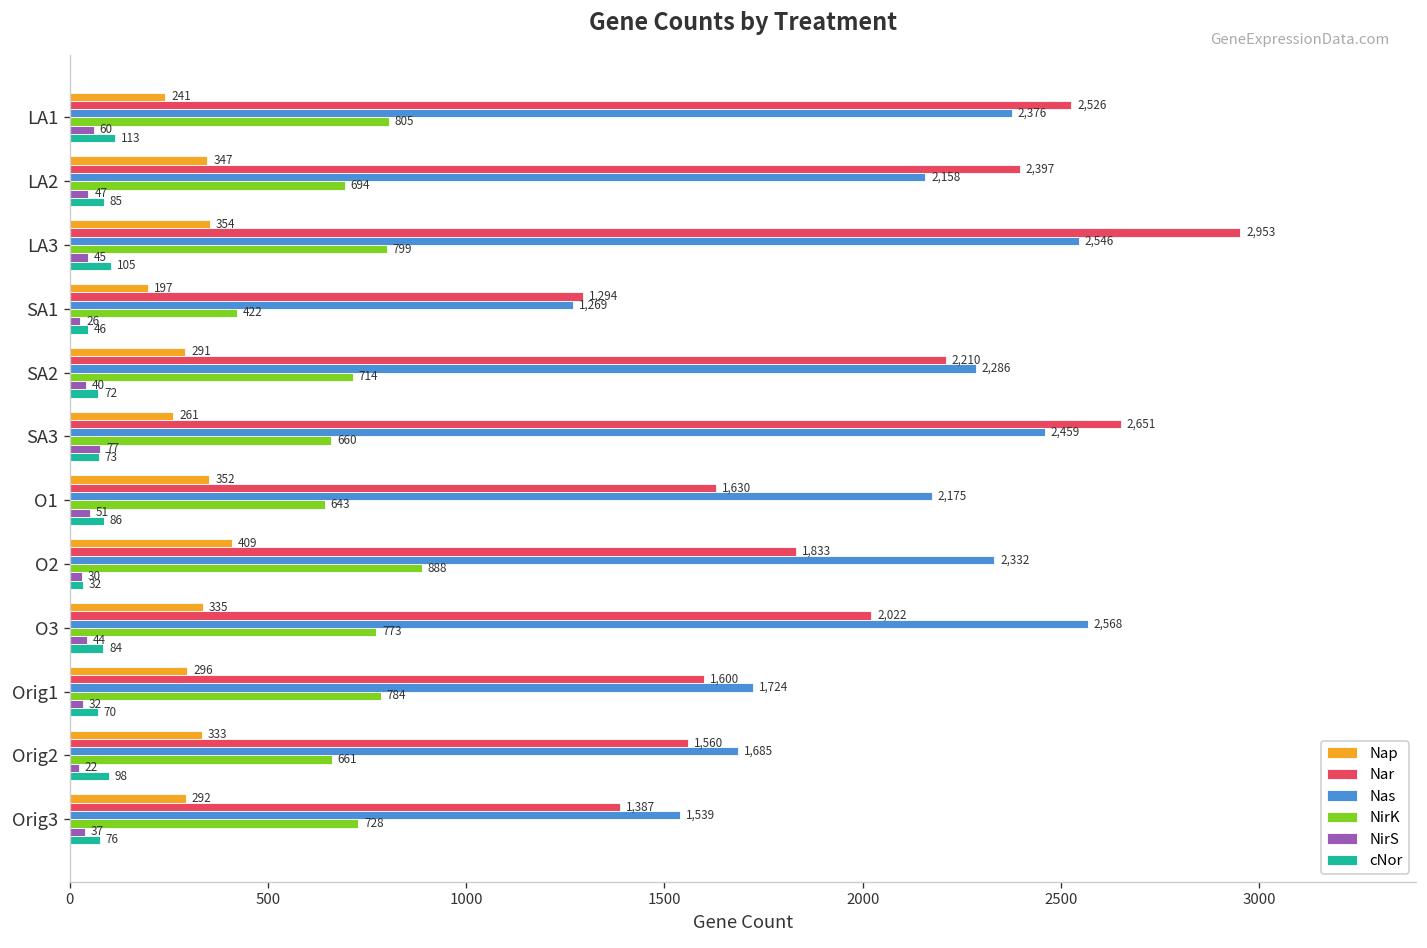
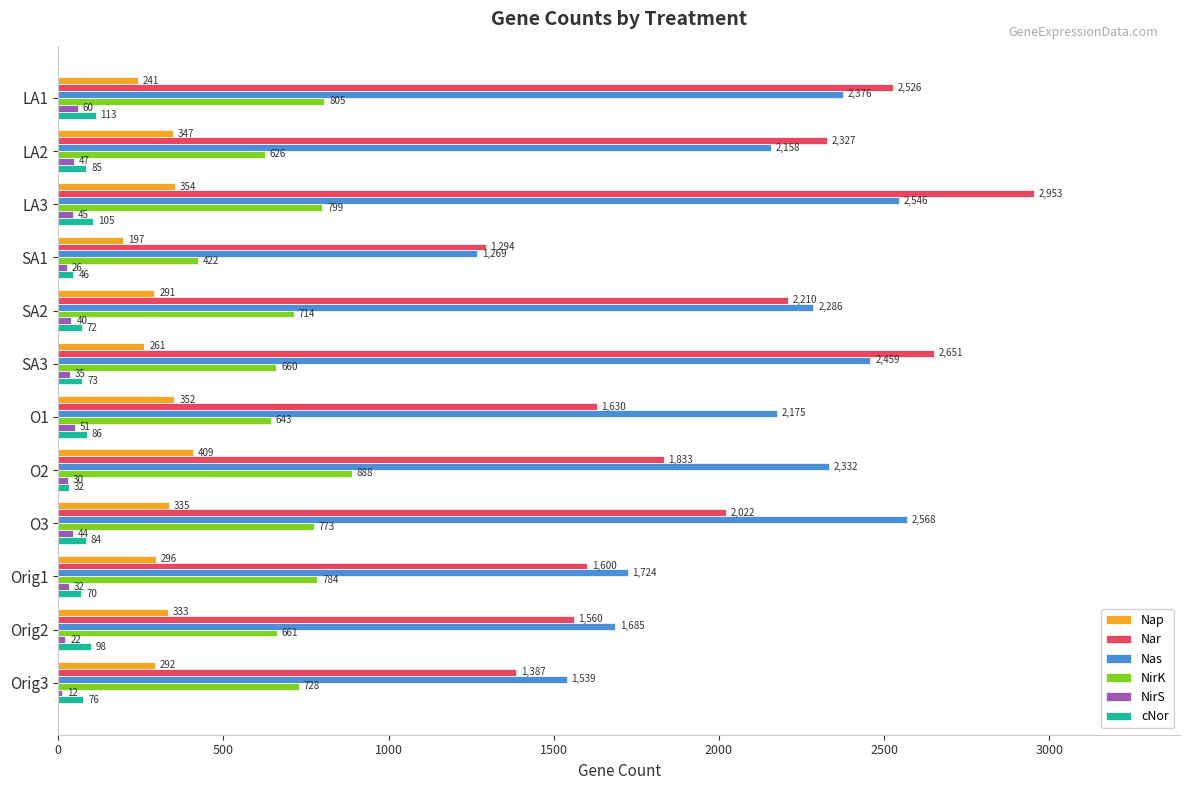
  {
    "Nap": {
      "LA1": "241",
      "LA2": "347",
      "LA3": "354",
      "SA1": "197",
      "SA2": "291",
      "SA3": "261",
      "O1": "352",
      "O2": "409",
      "O3": "335",
      "Orig1": "296",
      "Orig2": "333",
      "Orig3": "292"
    },
    "Nar": {
      "LA1": "2,526",
-     "LA2": "2,397",
+     "LA2": "2,327",
      "LA3": "2,953",
      "SA2": "2,210",
      "SA3": "2,651",
      "O1": "1,630",
      "O2": "1,833",
      "O3": "2,022",
      "Orig1": "1,600",
      "Orig2": "1,560",
      "Orig3": "1,387"
    },
    "Nas": {
      "LA1": "2,376",
      "LA2": "2,158",
      "LA3": "2,546",
      "SA2": "2,286",
      "SA3": "2,459",
      "O1": "2,175",
      "O2": "2,332",
      "O3": "2,568",
      "Orig1": "1,724",
      "Orig2": "1,685",
      "Orig3": "1,539"
    },
    "NirK": {
      "LA1": "805",
-     "LA2": "694",
+     "LA2": "626",
      "LA3": "799",
      "SA1": "422",
      "SA2": "714",
      "SA3": "660",
      "O1": "643",
      "O2": "888",
      "O3": "773",
      "Orig1": "784",
      "Orig2": "661",
      "Orig3": "728"
    },
    "NirS": {
      "LA1": "60",
      "LA2": "47",
      "LA3": "45",
      "SA1": "26",
      "SA2": "40",
-     "SA3": "77",
+     "SA3": "35",
      "O1": "51",
      "O3": "44",
      "Orig1": "32",
      "Orig2": "22",
-     "Orig3": "37"
+     "Orig3": "12"
    },
    "cNor": {
      "LA1": "113",
      "LA2": "85",
      "LA3": "105",
      "SA1": "46",
      "SA2": "72",
      "O1": "86",
      "O3": "84",
      "Orig1": "70",
      "Orig2": "98",
      "Orig3": "76"
    }
  }
